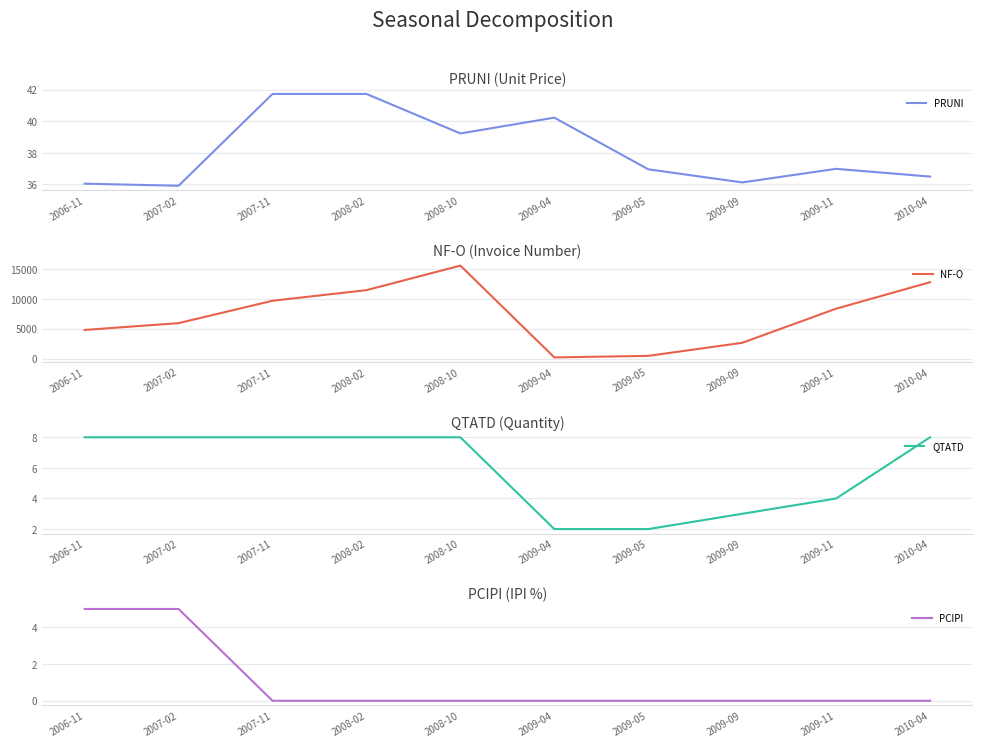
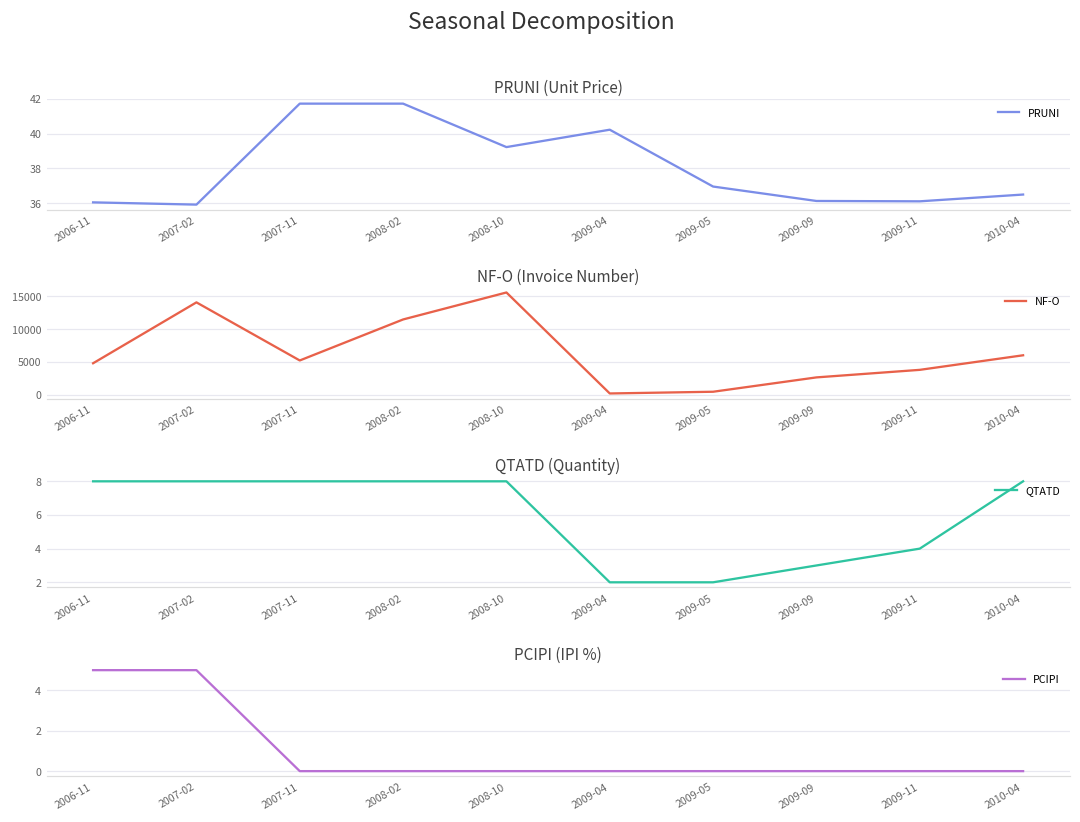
  {
    "PRUNI (Unit Price)": {
      "2006-11": 36.1,
      "2007-02": 35.9,
      "2007-11": 41.7,
      "2008-02": 41.7,
      "2008-10": 39.2,
      "2009-04": 40.2,
      "2009-05": 37.0,
      "2009-09": 36.1,
-     "2009-11": 37.0,
+     "2009-11": 36.1,
      "2010-04": 36.5
    },
    "NF-O (Invoice Number)": {
      "2006-11": 5000,
-     "2007-02": 6000,
-     "2007-11": 10000,
+     "2007-02": 14000,
+     "2007-11": 5000,
      "2008-02": 11000,
      "2008-10": 16000,
      "2009-04": 0,
      "2009-05": 0,
      "2009-09": 3000,
-     "2009-11": 8000,
-     "2010-04": 13000
+     "2009-11": 4000,
+     "2010-04": 6000
    },
    "QTATD (Quantity)": {
      "2006-11": 8.0,
      "2007-02": 8.0,
      "2007-11": 8.0,
      "2008-02": 8.0,
      "2008-10": 8.0,
      "2009-04": 2.0,
      "2009-05": 2.0,
      "2009-09": 3.0,
      "2009-11": 4.0,
      "2010-04": 8.0
    },
    "PCIPI (IPI %)": {
      "2006-11": 5.0,
      "2007-02": 5.0,
      "2007-11": 0.0,
      "2008-02": 0.0,
      "2008-10": 0.0,
      "2009-04": 0.0,
      "2009-05": 0.0,
      "2009-09": 0.0,
      "2009-11": 0.0,
      "2010-04": 0.0
    }
  }
